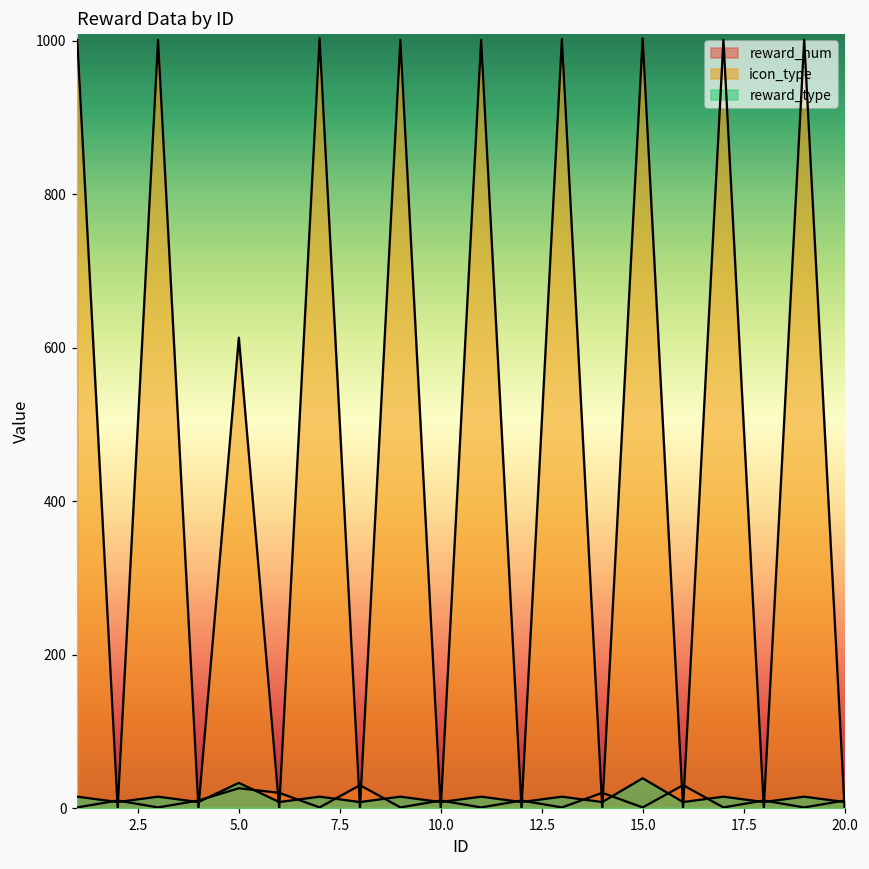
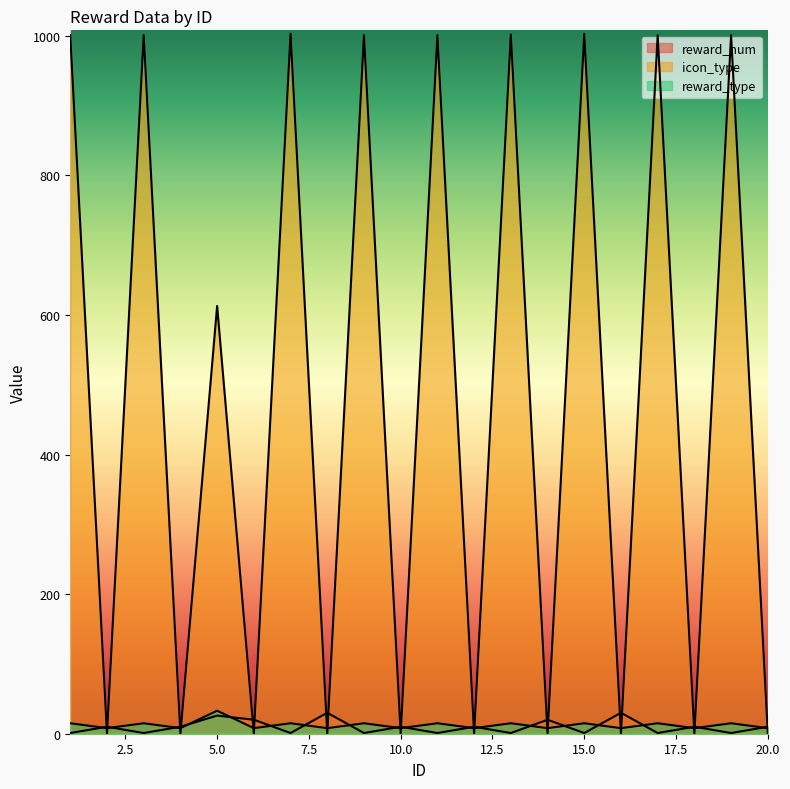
  {
    "reward_num": {
      "5.0": 30
    },
    "icon_type": {
      "5.0": 610,
      "15.0": 1000
    },
    "reward_type": {
      "5.0": 30,
-     "15.0": 40
+     "15.0": 20
    }
  }
